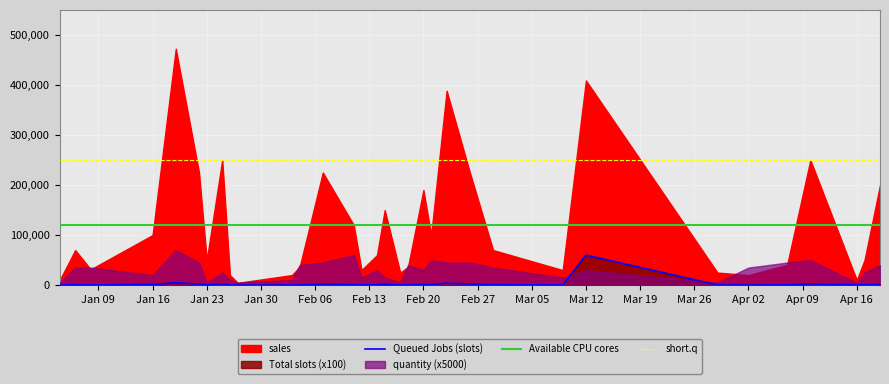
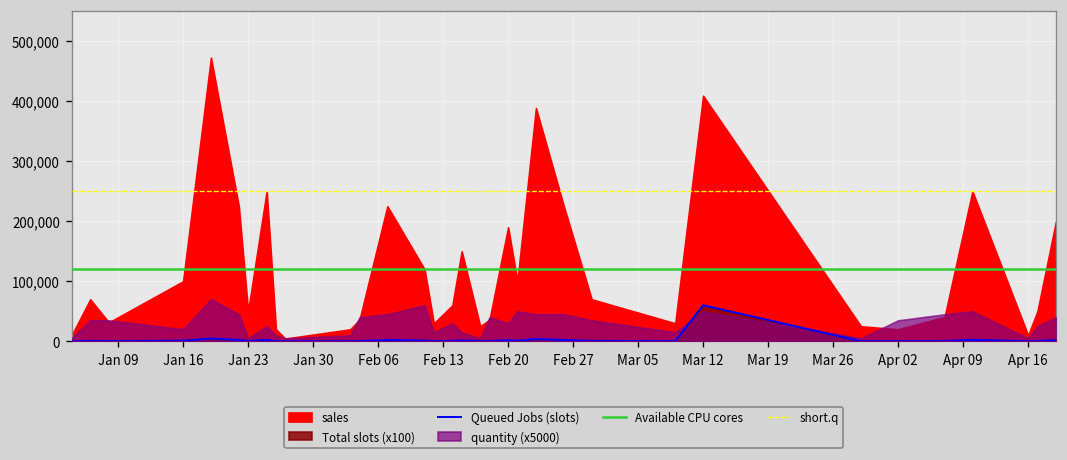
  {
    "Total slots (x100)": {
      "Jan 16": "0",
      "Feb 20": "0",
      "Mar 12": "60,000",
      "Apr 02": "0"
    },
    "sales": {
      "Jan 16": "100,000",
      "Jan 23": "50,000",
      "Feb 20": "190,000",
      "Mar 12": "410,000",
      "Apr 02": "20,000"
    },
    "quantity (x5000)": {
      "Jan 16": "20,000",
      "Feb 20": "30,000",
-     "Mar 12": "30,000",
+     "Mar 12": "50,000",
      "Apr 02": "40,000"
    }
  }
